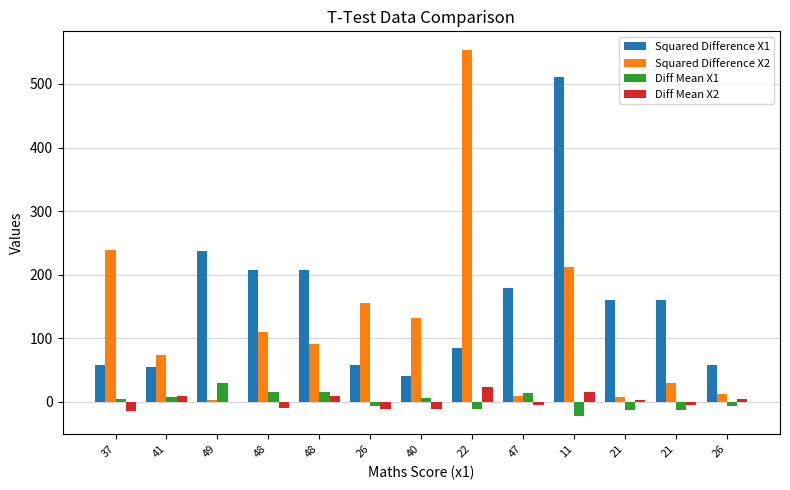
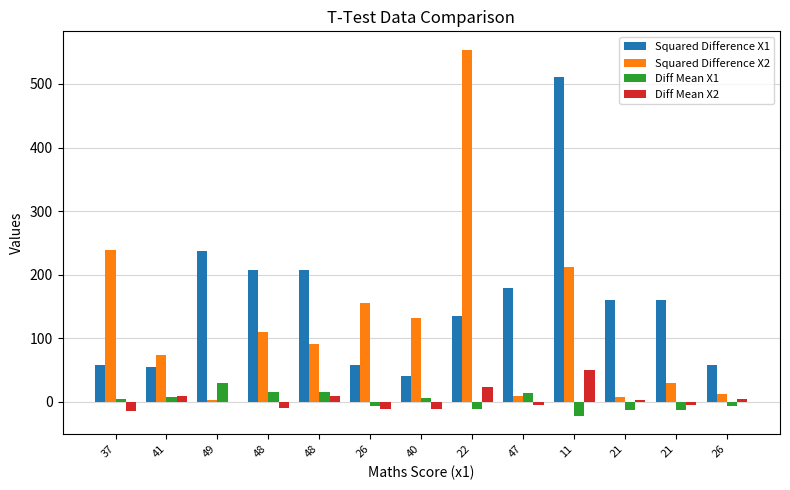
  {
    "Squared Difference X1": {
      "37": 60,
      "41": 50,
      "49": 240,
      "40": 40,
-     "22": 90,
+     "22": 130,
      "47": 180,
      "11": 510
    },
    "Squared Difference X2": {
      "37": 240,
      "41": 70,
      "40": 130,
      "22": 550,
      "47": 10,
      "11": 210
    },
    "Diff Mean X1": {
      "41": 10,
      "49": 30,
      "40": 10,
      "22": -10,
      "47": 10,
      "11": -20
    },
    "Diff Mean X2": {
      "37": -20,
      "41": 10,
      "40": -10,
      "22": 20,
      "47": -10,
-     "11": 10
+     "11": 50
    }
  }
